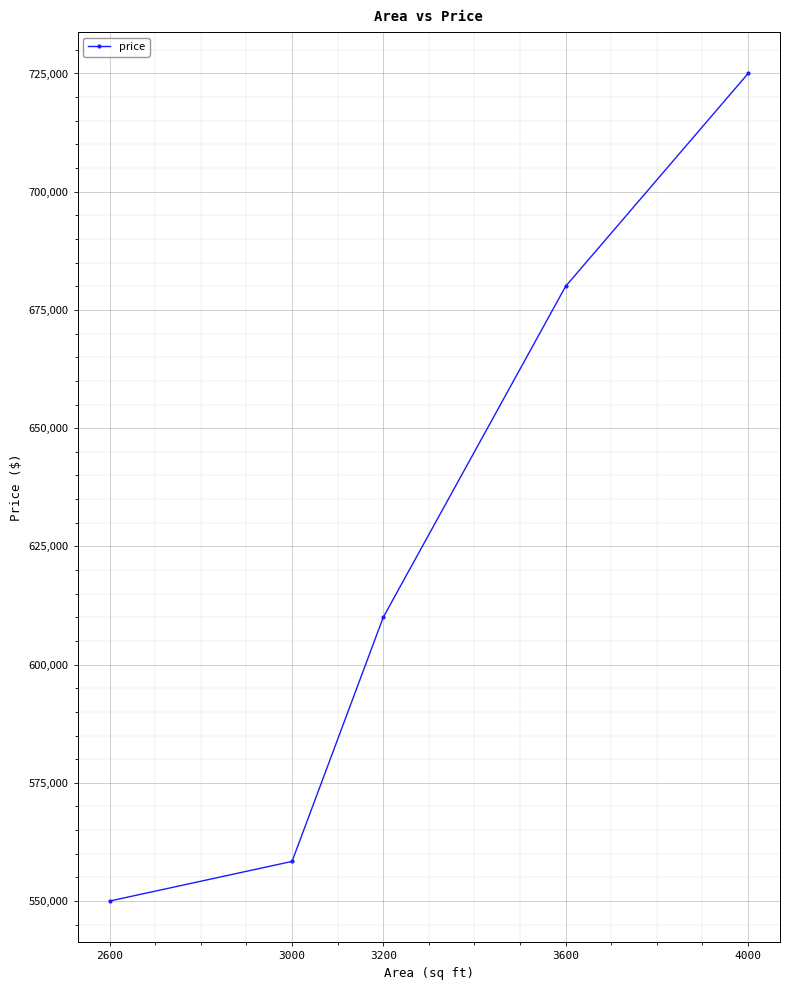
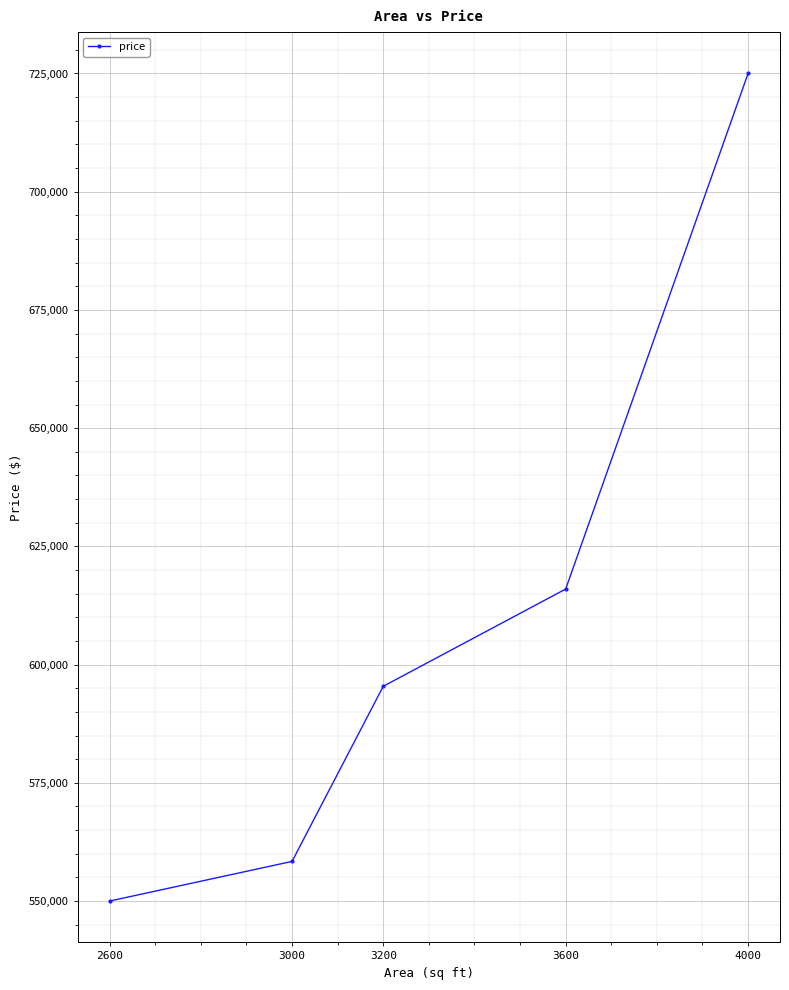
  {
    "2600": "550,000",
    "3000": "558,000",
-   "3200": "610,000",
-   "3600": "680,000",
+   "3200": "595,000",
+   "3600": "616,000",
    "4000": "725,000"
  }
